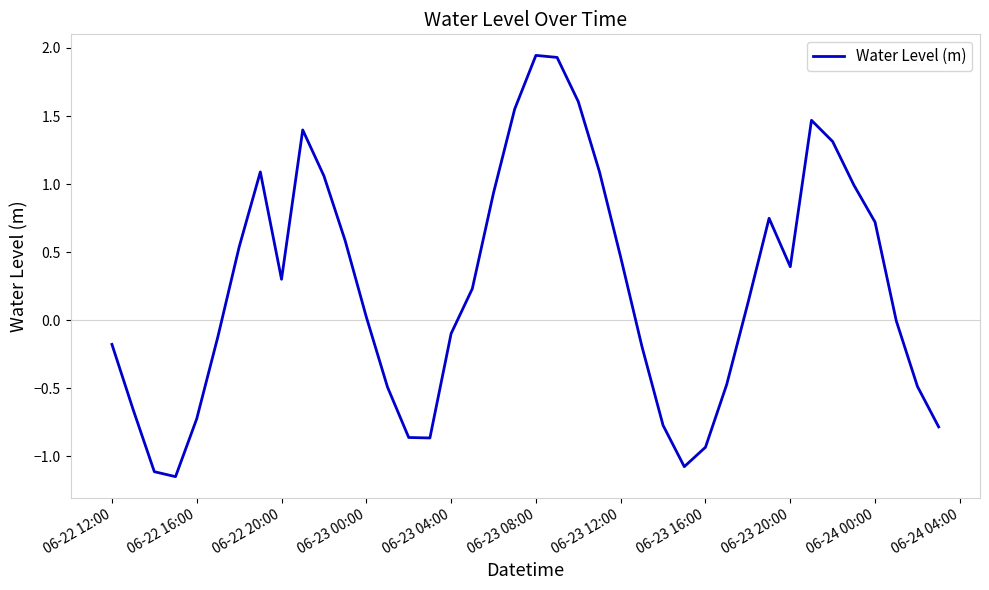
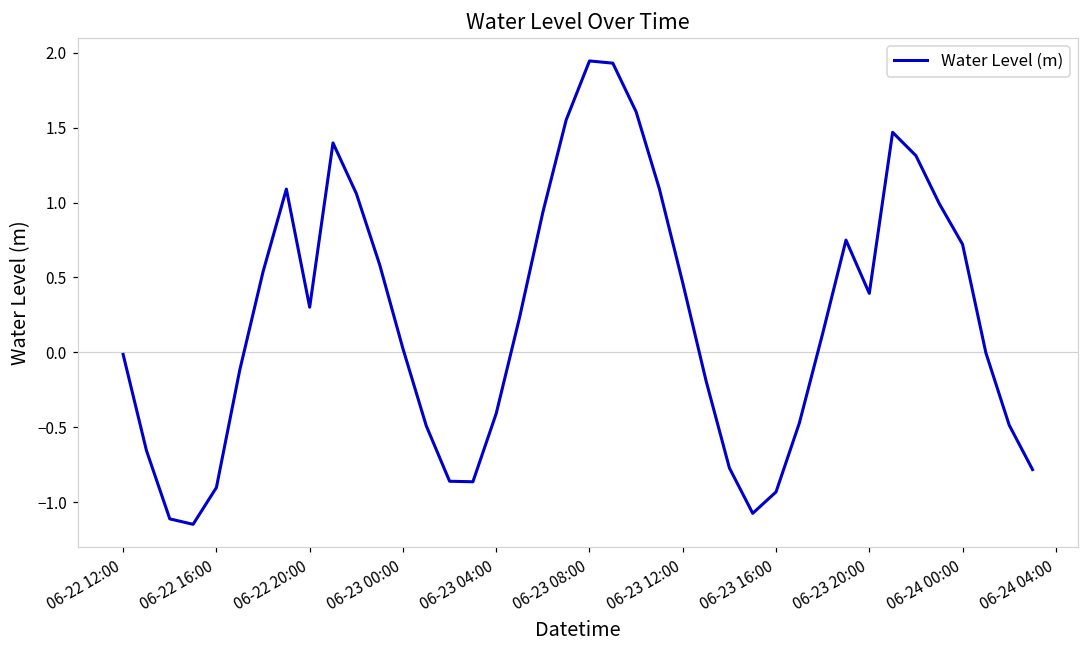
  {
-   "06-22 12:00": -0.18,
-   "06-22 16:00": -0.72,
+   "06-22 12:00": -0.01,
+   "06-22 16:00": -0.90,
    "06-22 20:00": 0.30,
    "06-23 00:00": 0.02,
-   "06-23 04:00": -0.10,
+   "06-23 04:00": -0.41,
    "06-23 08:00": 1.95,
    "06-23 12:00": 0.46,
    "06-23 16:00": -0.93,
    "06-23 20:00": 0.39,
    "06-24 00:00": 0.72
  }
